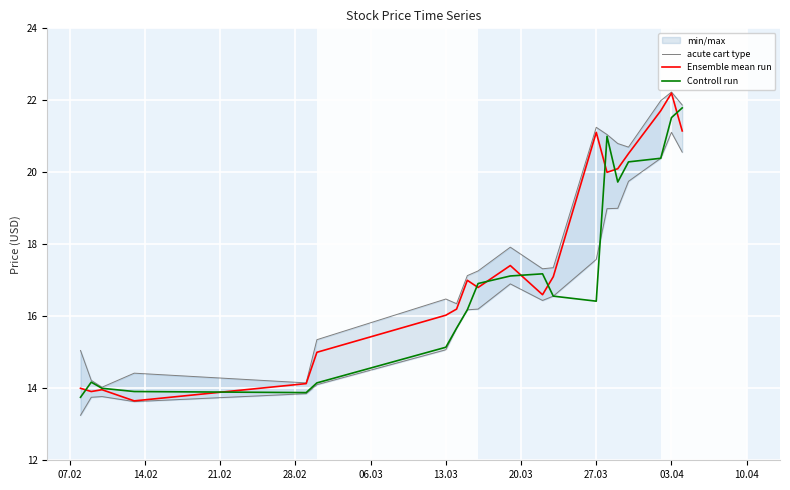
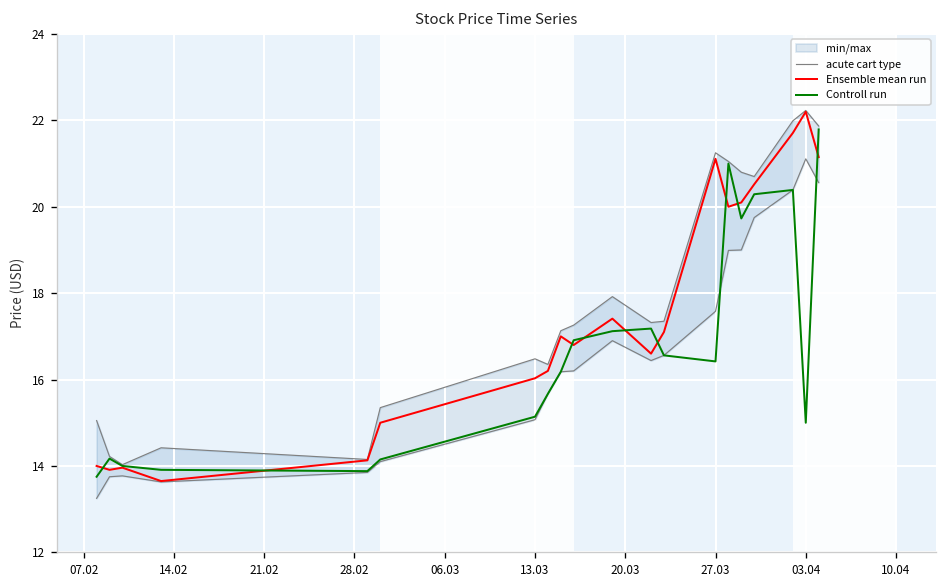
  {
    "min/max": {
      "13.03": 16.5,
      "27.03": 21.3
    },
    "Ensemble mean run": {
      "13.03": 16.0,
      "27.03": 21.1
    },
    "Controll run": {
      "27.03": 16.4,
-     "03.04": 21.5
+     "03.04": 15.0
    }
  }
